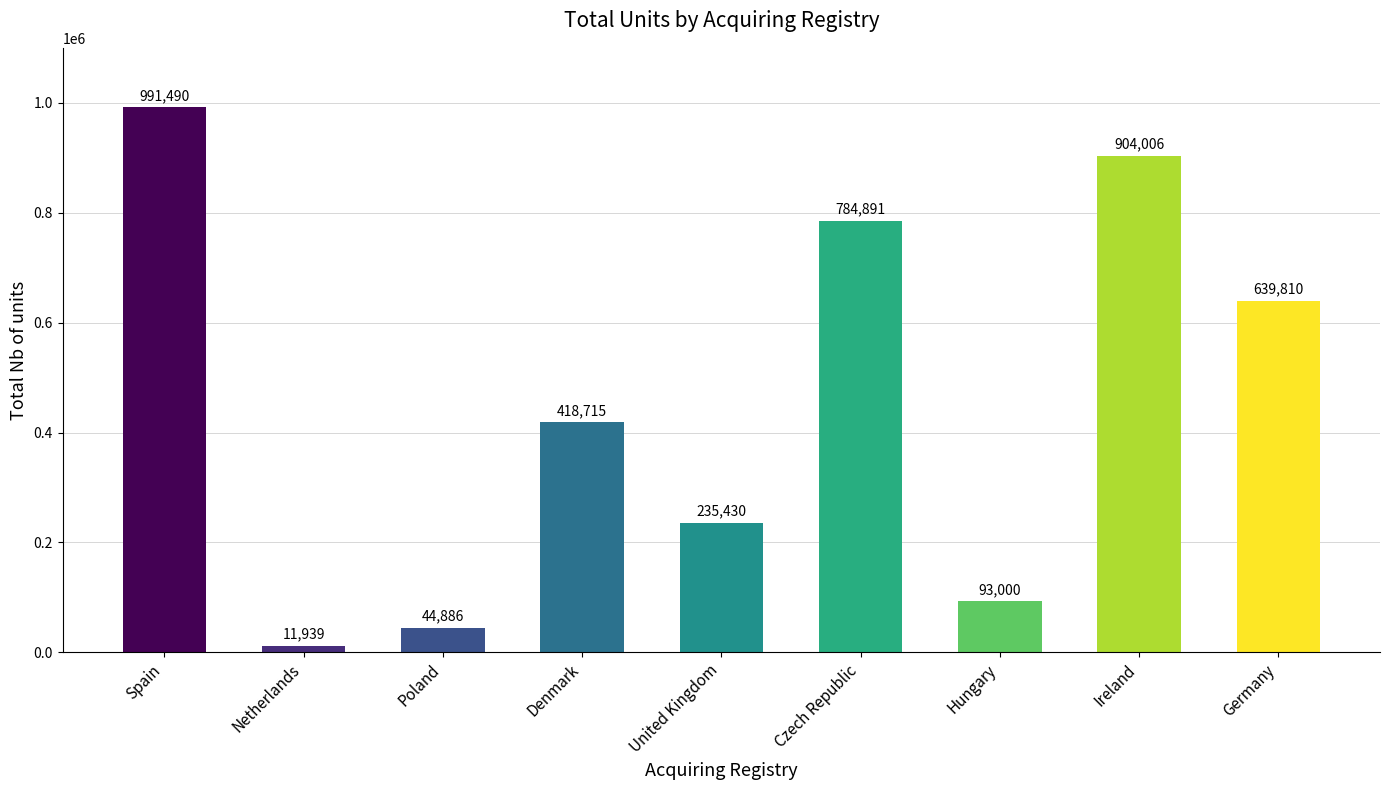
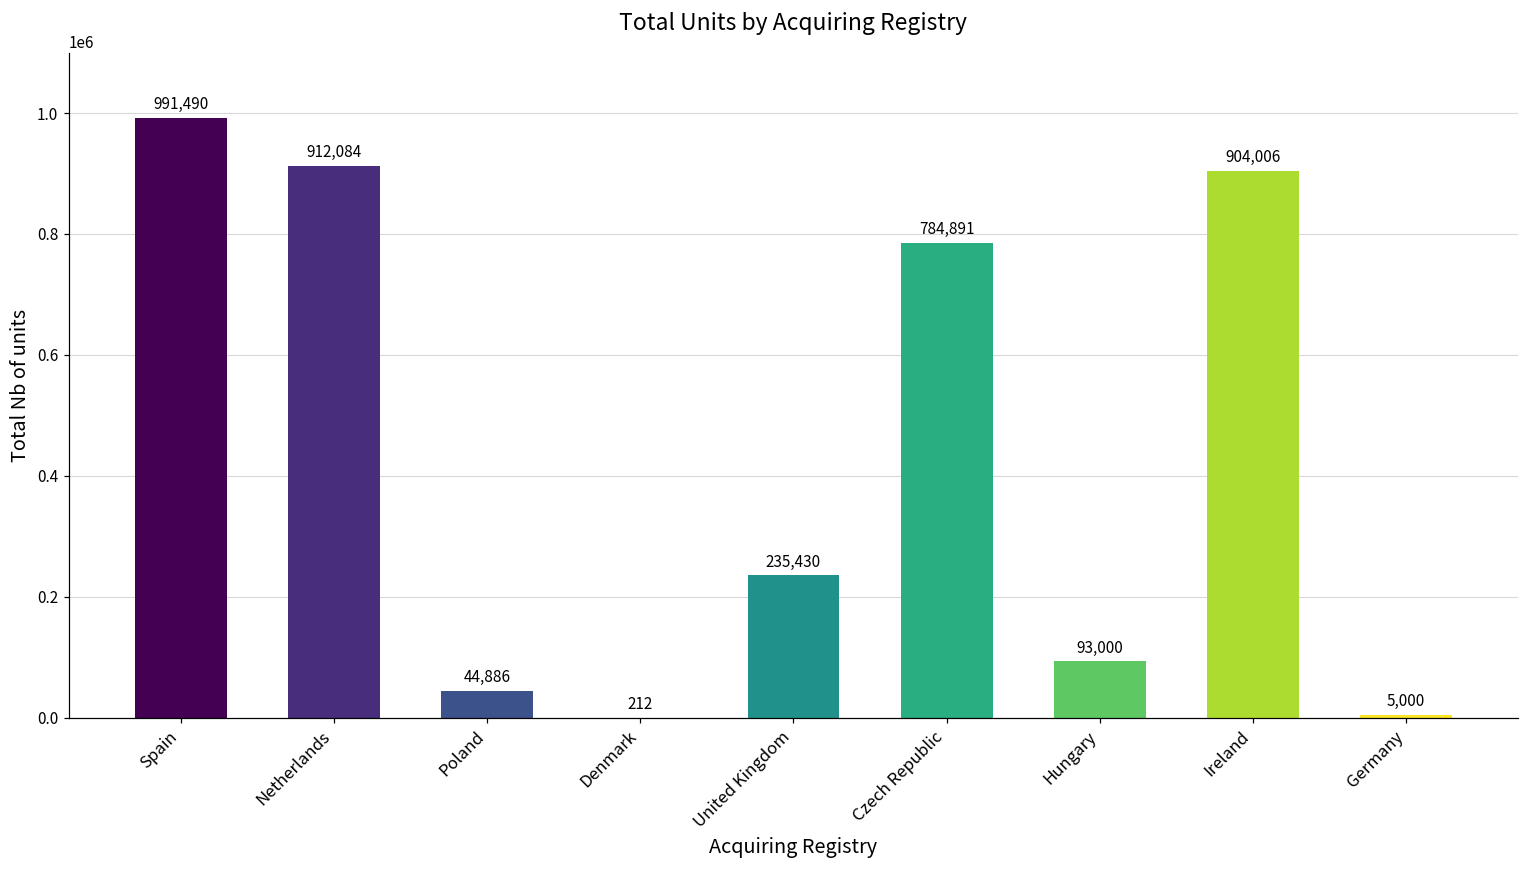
  {
    "Spain": "991,490",
-   "Netherlands": "11,939",
+   "Netherlands": "912,084",
    "Poland": "44,886",
-   "Denmark": "418,715",
+   "Denmark": "212",
    "United Kingdom": "235,430",
    "Czech Republic": "784,891",
    "Hungary": "93,000",
    "Ireland": "904,006",
-   "Germany": "639,810"
+   "Germany": "5,000"
  }
